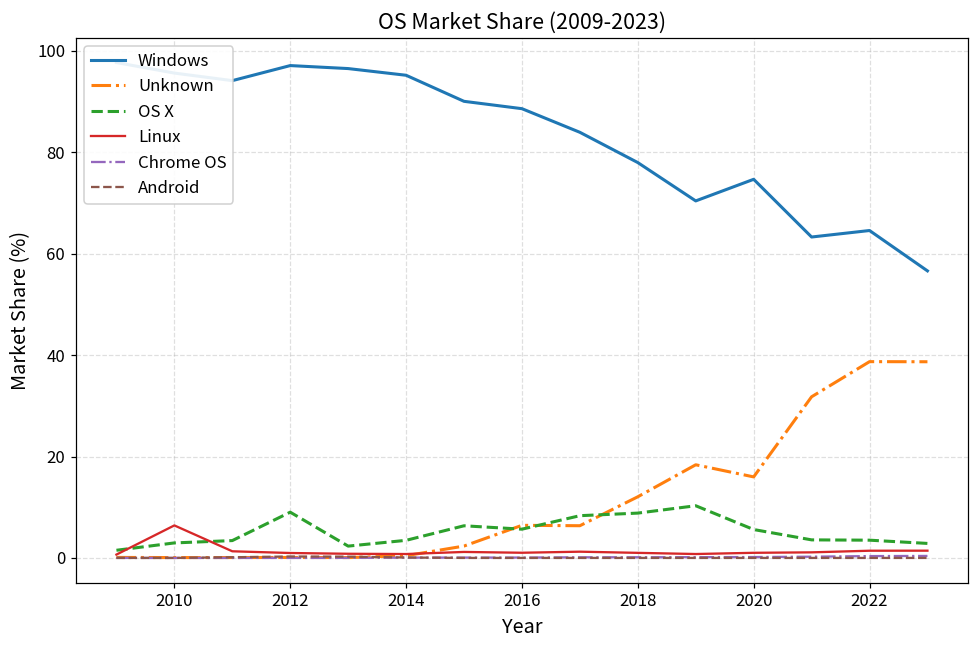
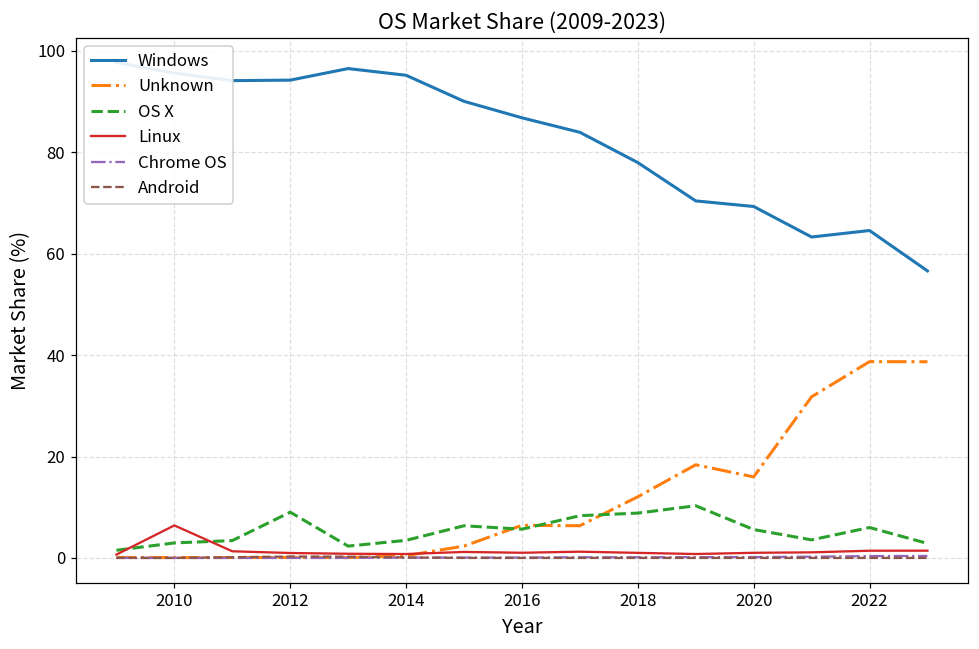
  {
    "Windows": {
-     "2012": 97,
+     "2012": 94,
      "2014": 95,
-     "2016": 89,
+     "2016": 87,
      "2018": 78,
-     "2020": 75,
+     "2020": 69,
      "2022": 65
    },
    "Unknown": {
      "2016": 6,
      "2018": 12,
      "2020": 16,
      "2022": 39
    },
    "OS X": {
      "2010": 3,
      "2012": 9,
      "2014": 3,
      "2016": 6,
      "2018": 9,
      "2020": 6,
-     "2022": 4
+     "2022": 6
    },
    "Linux": {
      "2010": 6,
      "2012": 1,
      "2016": 1,
      "2018": 1,
      "2020": 1,
      "2022": 1
    }
  }
